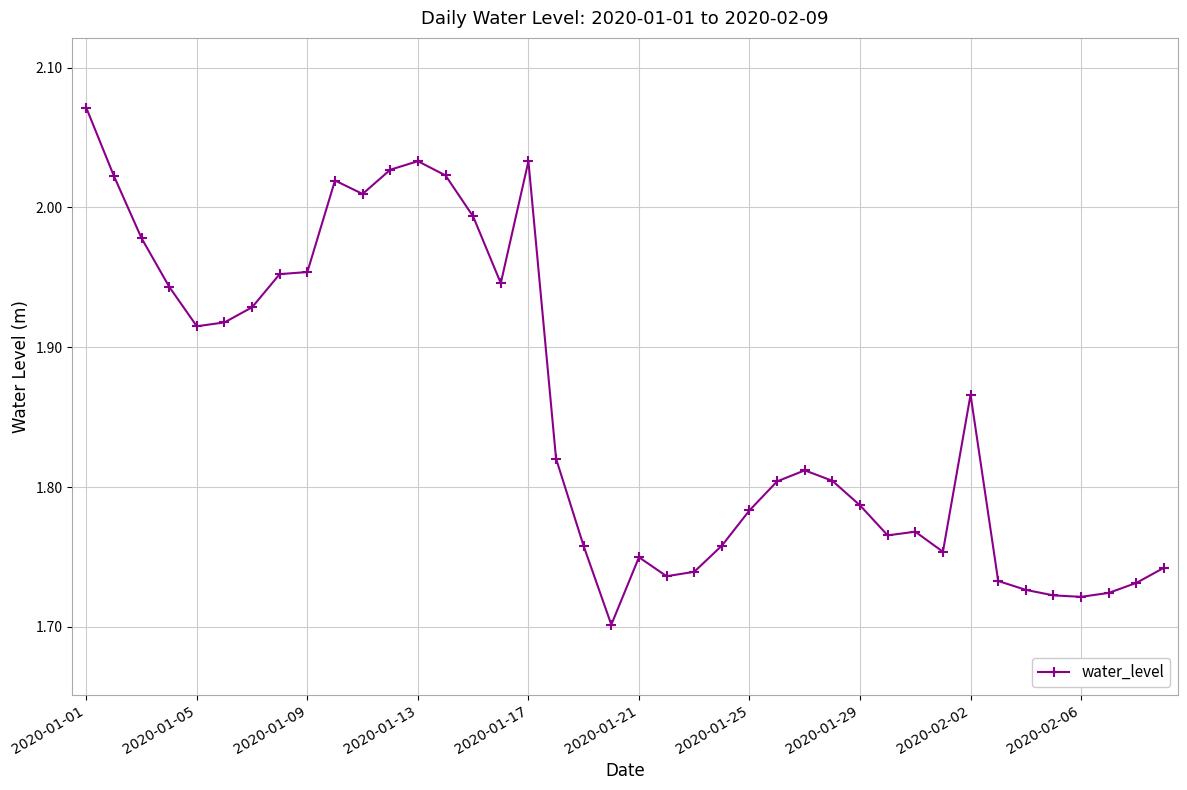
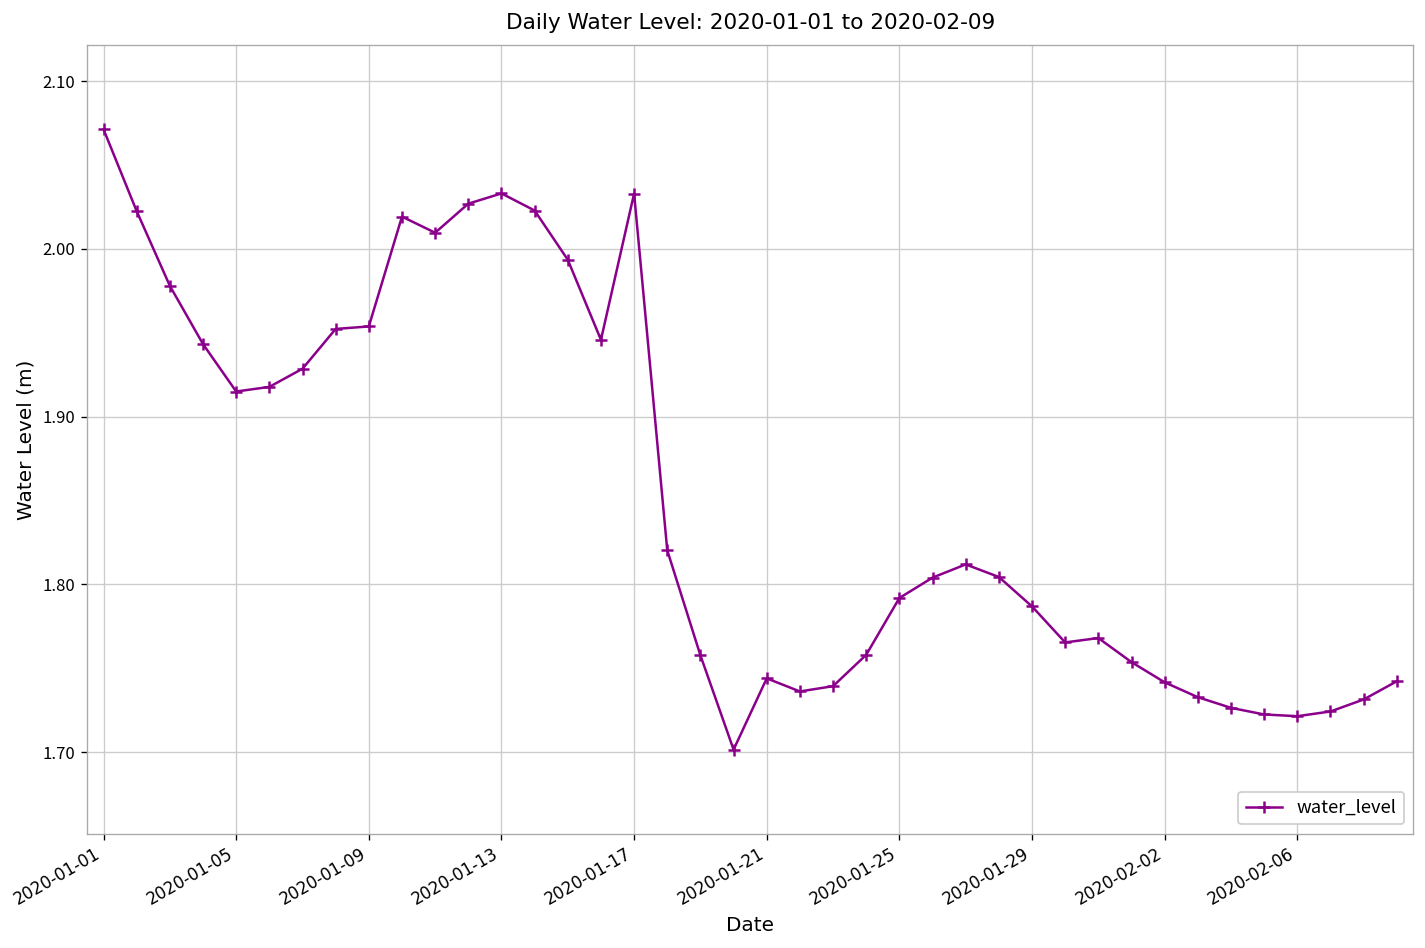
  {
    "2020-01-01": 2.071,
    "2020-01-05": 1.915,
    "2020-01-09": 1.954,
    "2020-01-13": 2.033,
    "2020-01-17": 2.033,
-   "2020-01-21": 1.750,
-   "2020-01-25": 1.783,
+   "2020-01-21": 1.744,
+   "2020-01-25": 1.792,
    "2020-01-29": 1.787,
-   "2020-02-02": 1.866,
+   "2020-02-02": 1.742,
    "2020-02-06": 1.721
  }
